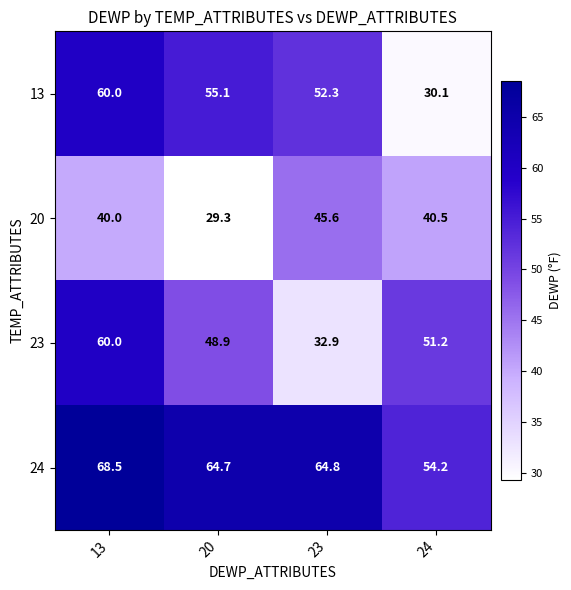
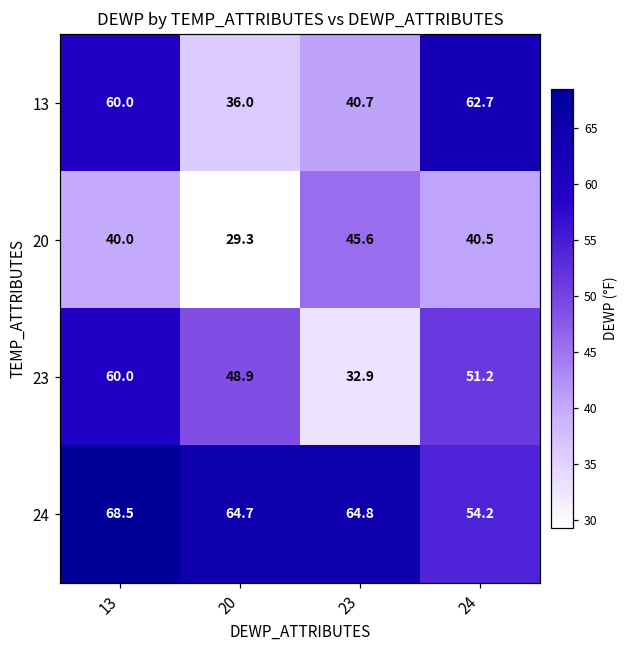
  {
    "13": {
      "13": 60.0,
-     "20": 55.1,
-     "23": 52.3,
-     "24": 30.1
+     "20": 36.0,
+     "23": 40.7,
+     "24": 62.7
    },
    "20": {
      "13": 40.0,
      "20": 29.3,
      "23": 45.6,
      "24": 40.5
    },
    "23": {
      "13": 60.0,
      "20": 48.9,
      "23": 32.9,
      "24": 51.2
    },
    "24": {
      "13": 68.5,
      "20": 64.7,
      "23": 64.8,
      "24": 54.2
    }
  }
